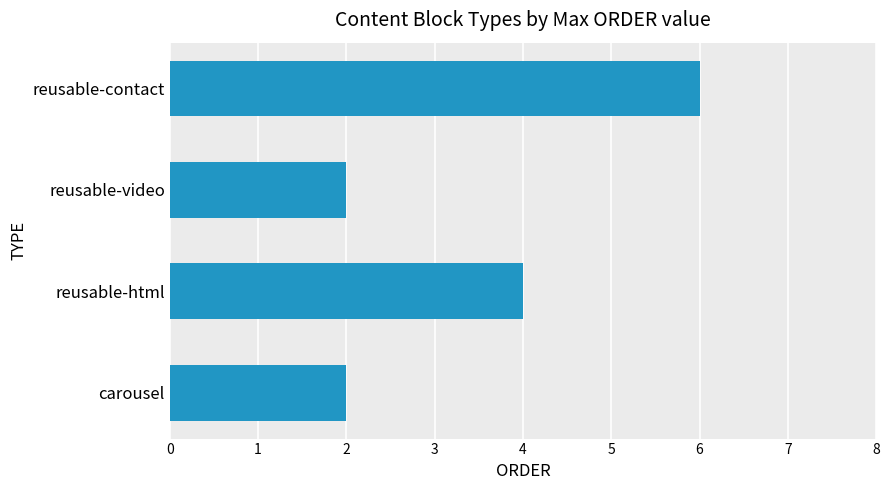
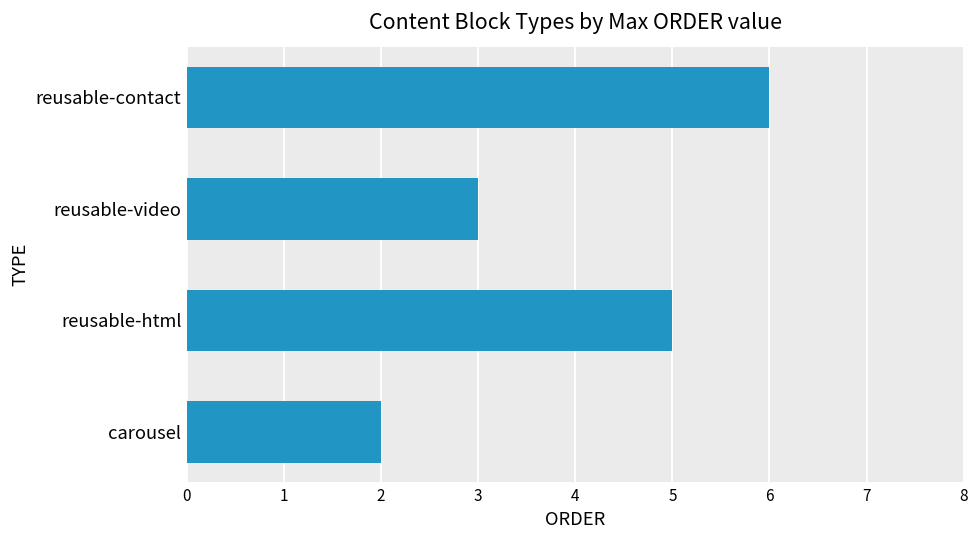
  {
    "reusable-contact": 6,
-   "reusable-video": 2,
-   "reusable-html": 4,
+   "reusable-video": 3,
+   "reusable-html": 5,
    "carousel": 2
  }
